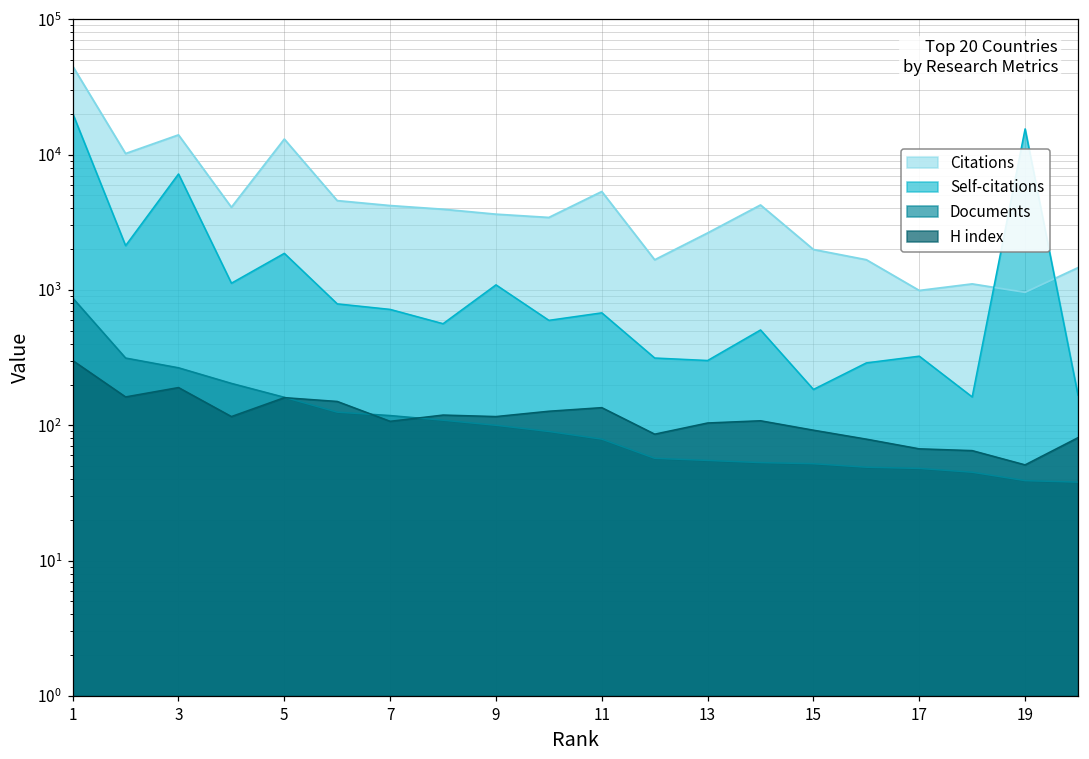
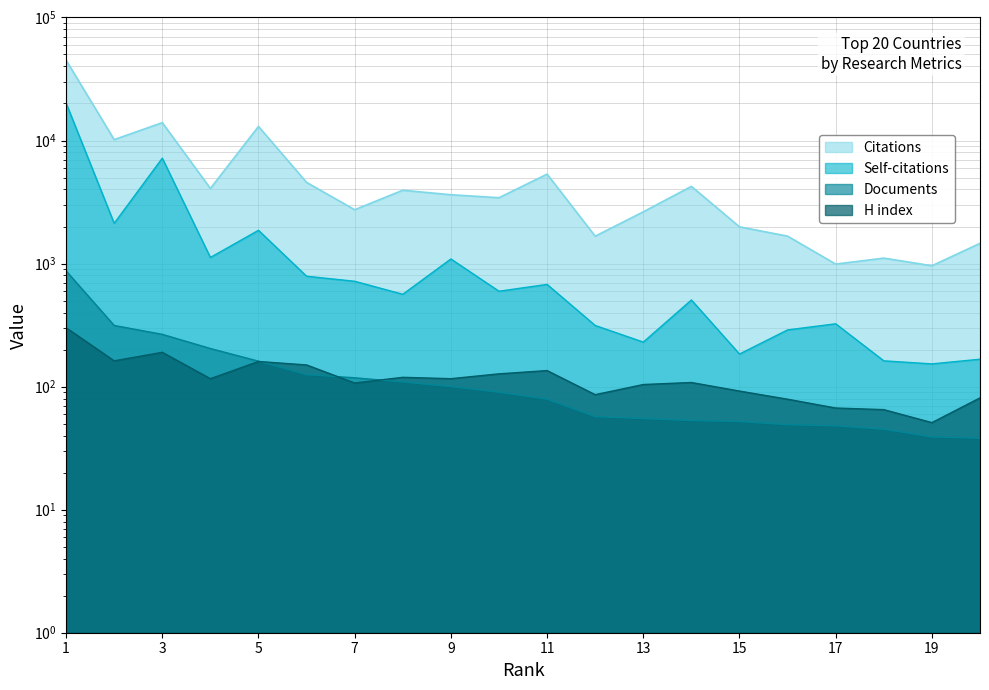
  {
    "Citations": {
      "1": 45000,
      "3": 14000,
      "5": 13000,
-     "7": 4200,
+     "7": 2700,
      "9": 3600,
      "11": 5300,
      "13": 2600,
      "15": 2000,
      "17": 1000,
      "19": 1000
    },
    "Self-citations": {
      "1": 20000,
      "3": 7000,
      "5": 1900,
      "7": 700,
      "9": 1100,
      "11": 700,
-     "13": 300,
+     "13": 230,
      "15": 180,
      "17": 320,
-     "19": 15000
+     "19": 150
    }
  }
